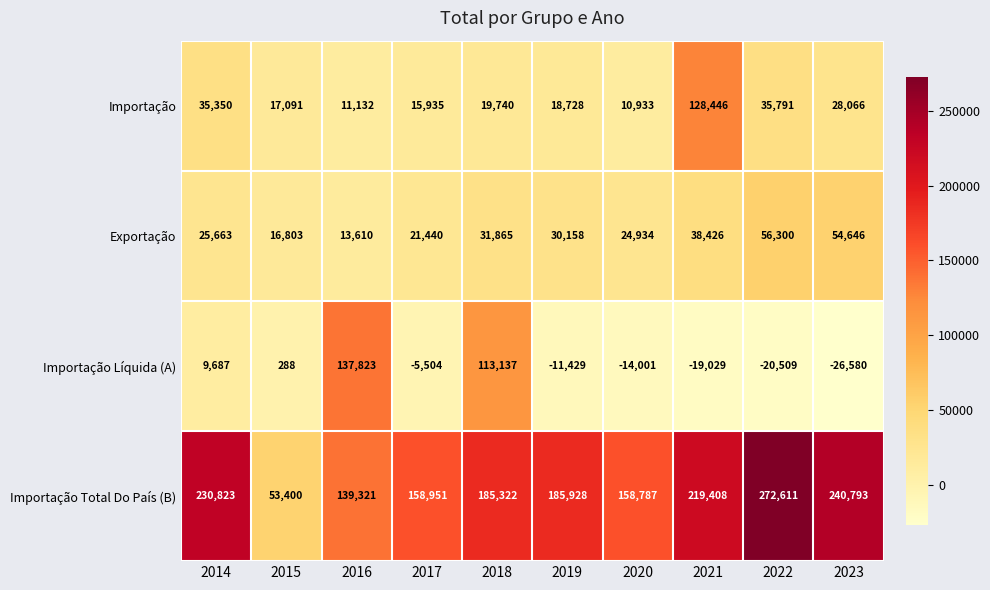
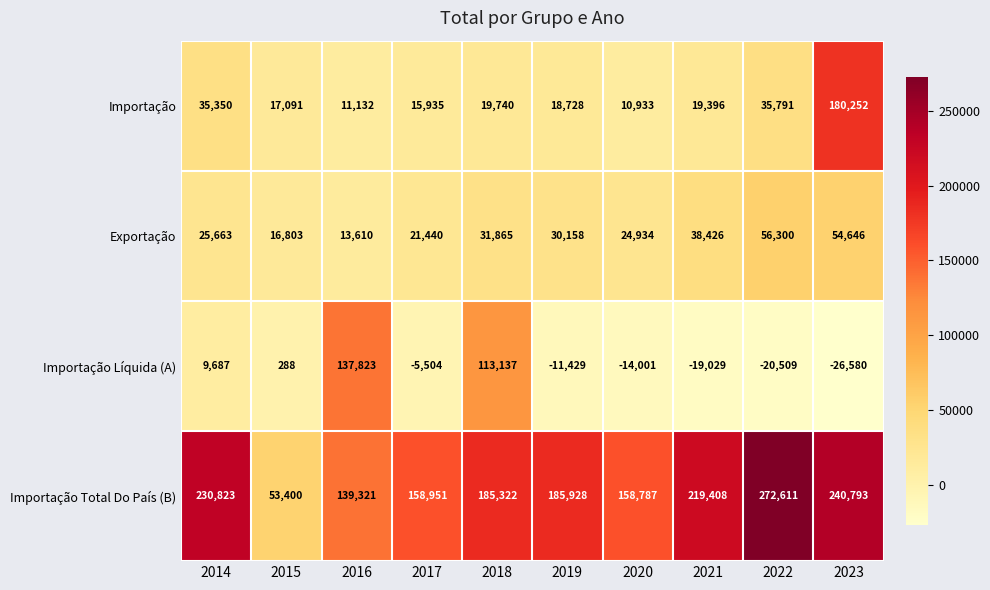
  {
    "Importação": {
      "2014": "35,350",
      "2015": "17,091",
      "2016": "11,132",
      "2017": "15,935",
      "2018": "19,740",
      "2019": "18,728",
      "2020": "10,933",
-     "2021": "128,446",
+     "2021": "19,396",
      "2022": "35,791",
-     "2023": "28,066"
+     "2023": "180,252"
    },
    "Exportação": {
      "2014": "25,663",
      "2015": "16,803",
      "2016": "13,610",
      "2017": "21,440",
      "2018": "31,865",
      "2019": "30,158",
      "2020": "24,934",
      "2021": "38,426",
      "2022": "56,300",
      "2023": "54,646"
    },
    "Importação Líquida (A)": {
      "2014": "9,687",
      "2015": "288",
      "2016": "137,823",
      "2017": "-5,504",
      "2018": "113,137",
      "2019": "-11,429",
      "2020": "-14,001",
      "2021": "-19,029",
      "2022": "-20,509",
      "2023": "-26,580"
    },
    "Importação Total Do País (B)": {
      "2014": "230,823",
      "2015": "53,400",
      "2016": "139,321",
      "2017": "158,951",
      "2018": "185,322",
      "2019": "185,928",
      "2020": "158,787",
      "2021": "219,408",
      "2022": "272,611",
      "2023": "240,793"
    }
  }
